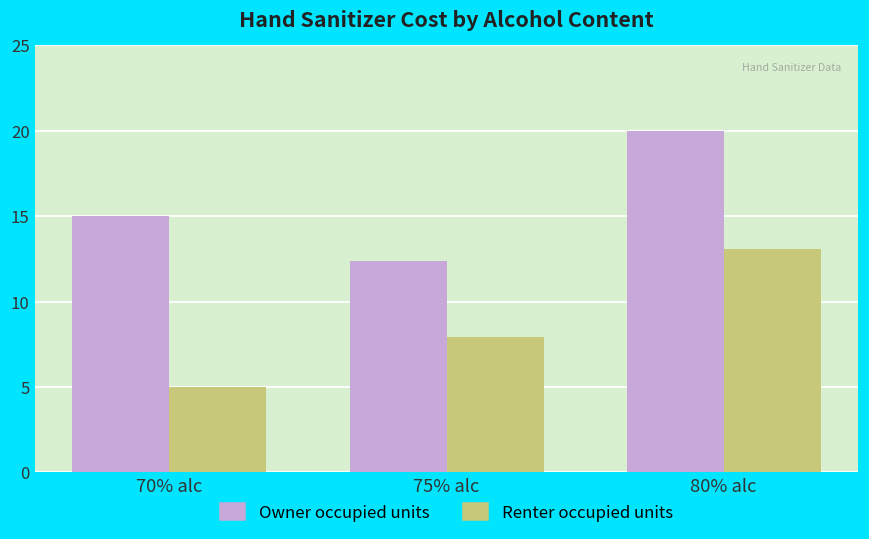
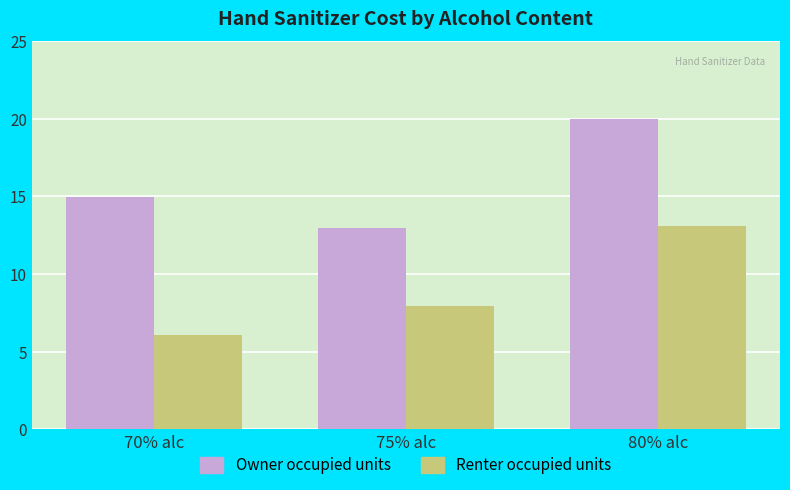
  {
    "Owner occupied units": {
      "70% alc": 15.0,
-     "75% alc": 12.4,
+     "75% alc": 13.0,
      "80% alc": 20.0
    },
    "Renter occupied units": {
-     "70% alc": 5.0,
+     "70% alc": 6.1,
      "75% alc": 8.0,
      "80% alc": 13.1
    }
  }
